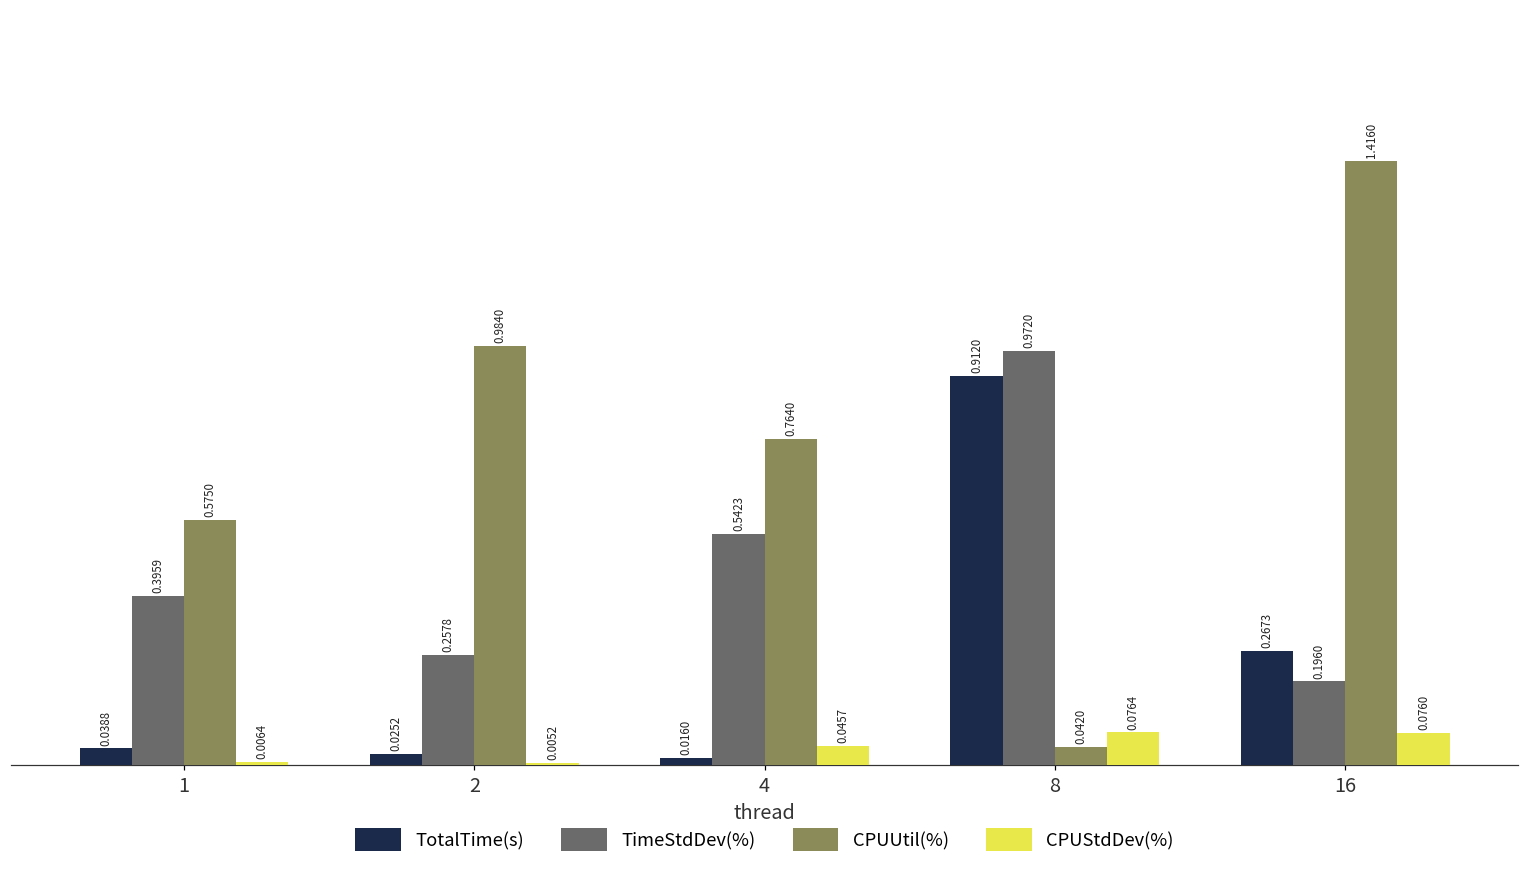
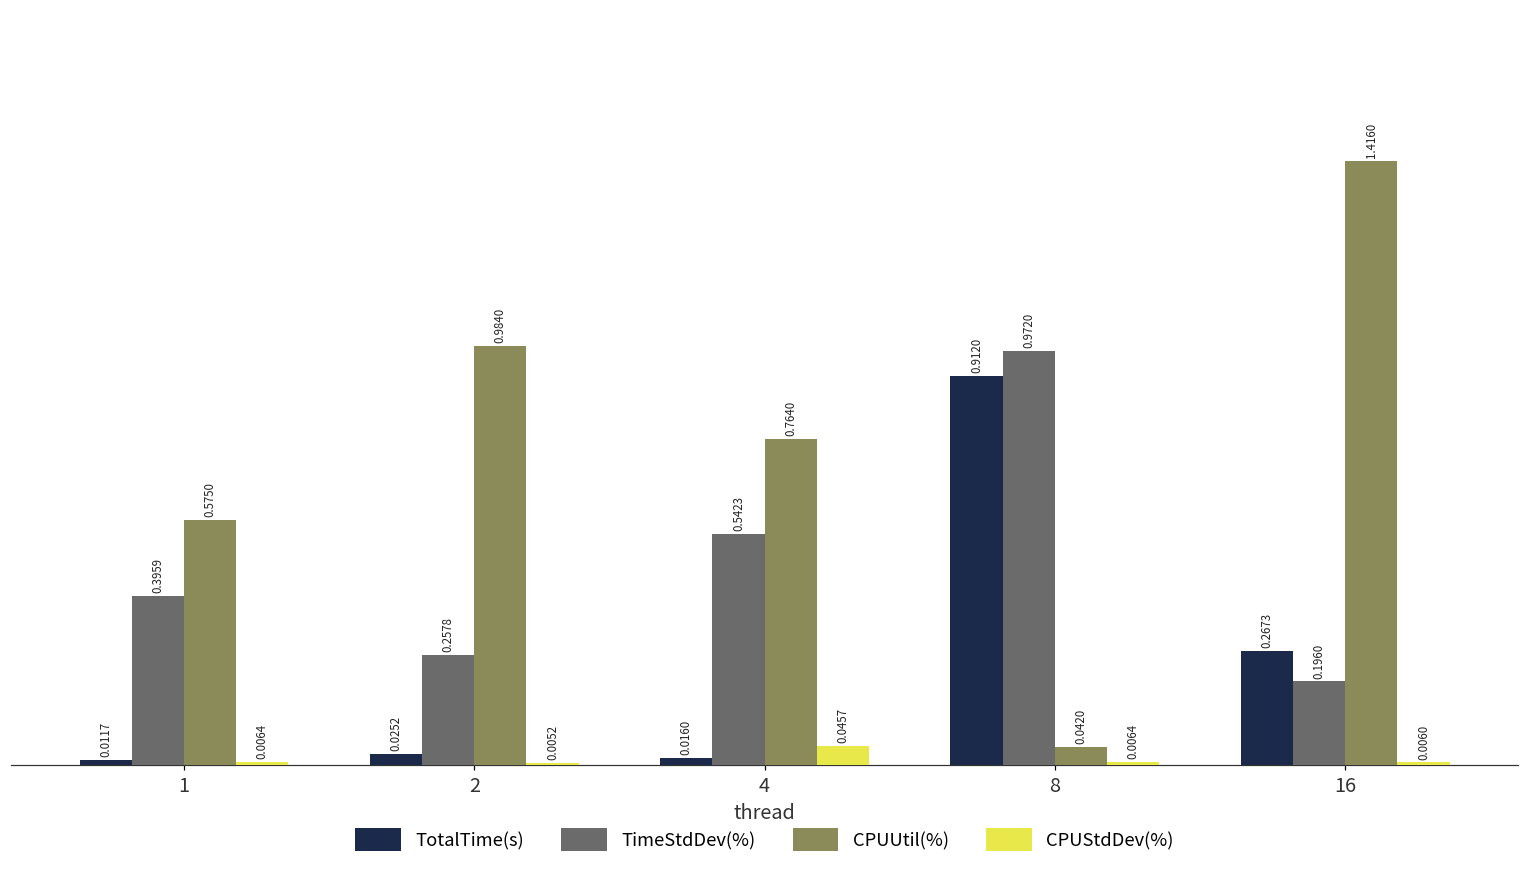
  {
    "TotalTime(s)": {
-     "1": 0.0388,
+     "1": 0.0117,
      "2": 0.0252,
      "4": 0.0160,
      "8": 0.9120,
      "16": 0.2673
    },
    "CPUStdDev(%)": {
      "1": 0.0064,
      "2": 0.0052,
      "4": 0.0457,
-     "8": 0.0764,
-     "16": 0.0760
+     "8": 0.0064,
+     "16": 0.0060
    }
  }
